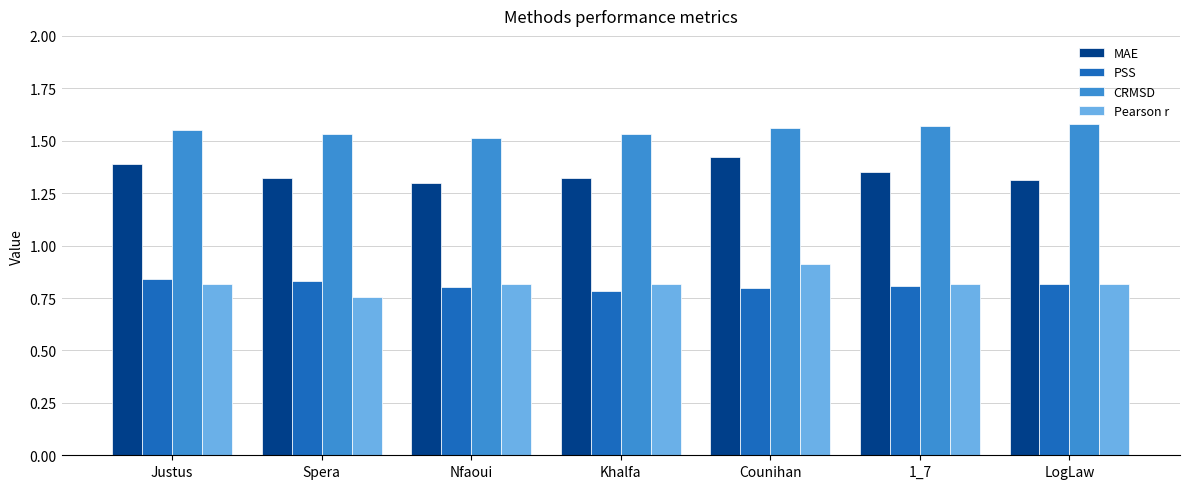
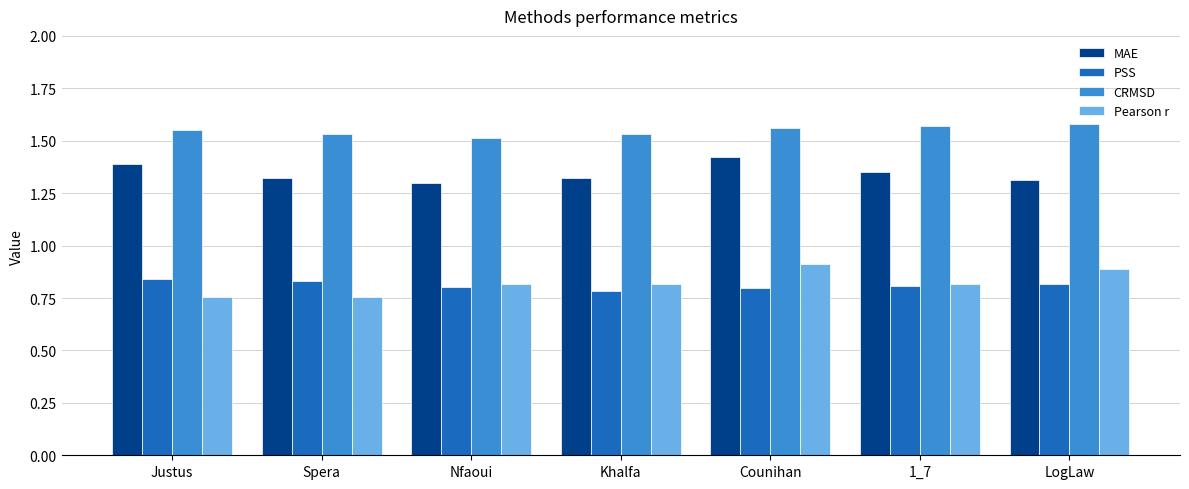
  {
    "MAE": {
      "Justus": 1.39,
      "Spera": 1.32,
      "Nfaoui": 1.30,
      "Khalfa": 1.32,
      "Counihan": 1.42,
      "1_7": 1.35,
      "LogLaw": 1.31
    },
    "Pearson r": {
-     "Justus": 0.82,
+     "Justus": 0.75,
      "Spera": 0.75,
      "Nfaoui": 0.82,
      "Khalfa": 0.82,
      "Counihan": 0.91,
      "1_7": 0.82,
-     "LogLaw": 0.82
+     "LogLaw": 0.89
    }
  }
